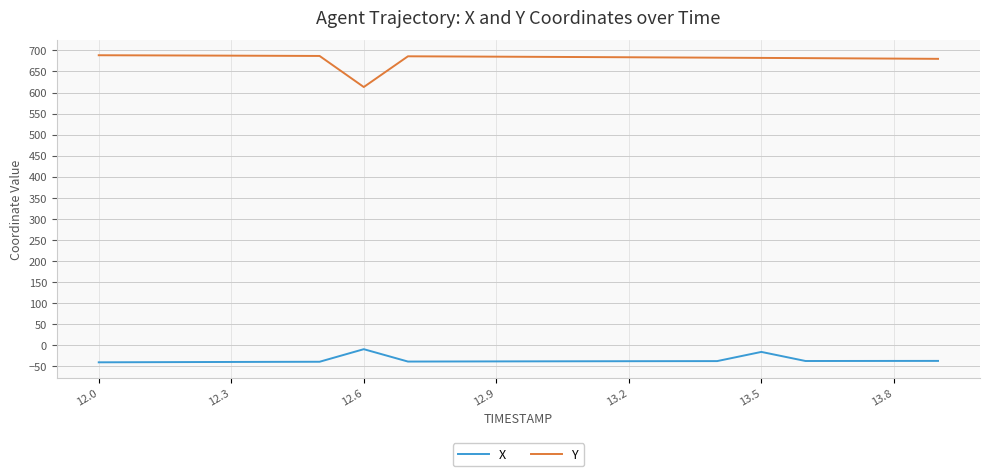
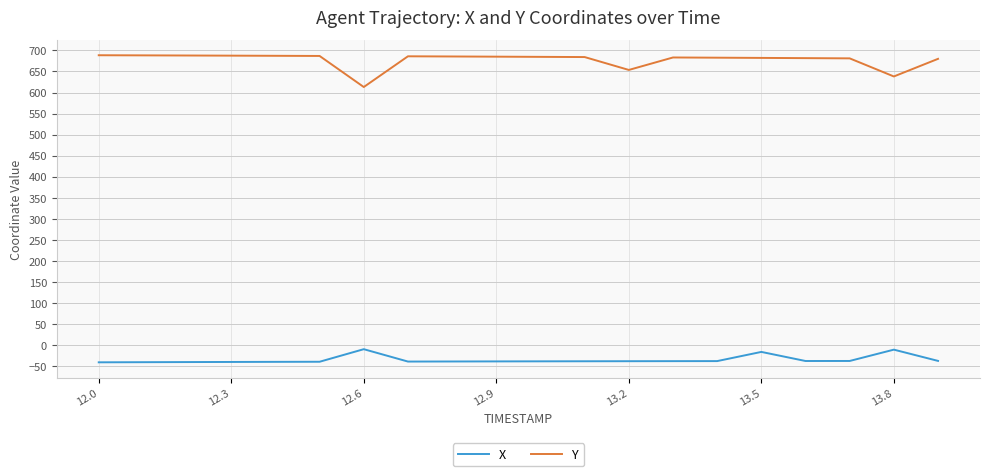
  {
    "X": {
      "12.0": -40,
      "12.3": -40,
      "12.6": -10,
      "12.9": -40,
      "13.2": -40,
      "13.5": -20,
-     "13.8": -40
+     "13.8": -10
    },
    "Y": {
      "12.0": 690,
      "12.3": 690,
      "12.6": 610,
      "12.9": 690,
-     "13.2": 680,
+     "13.2": 650,
      "13.5": 680,
-     "13.8": 680
+     "13.8": 640
    }
  }
